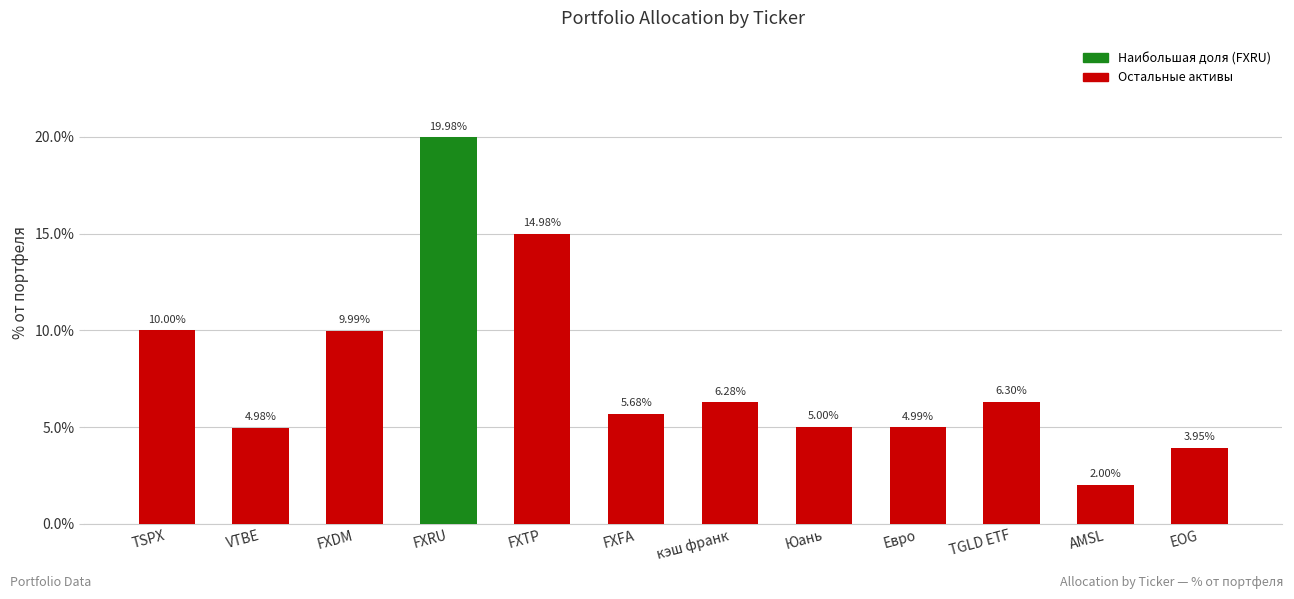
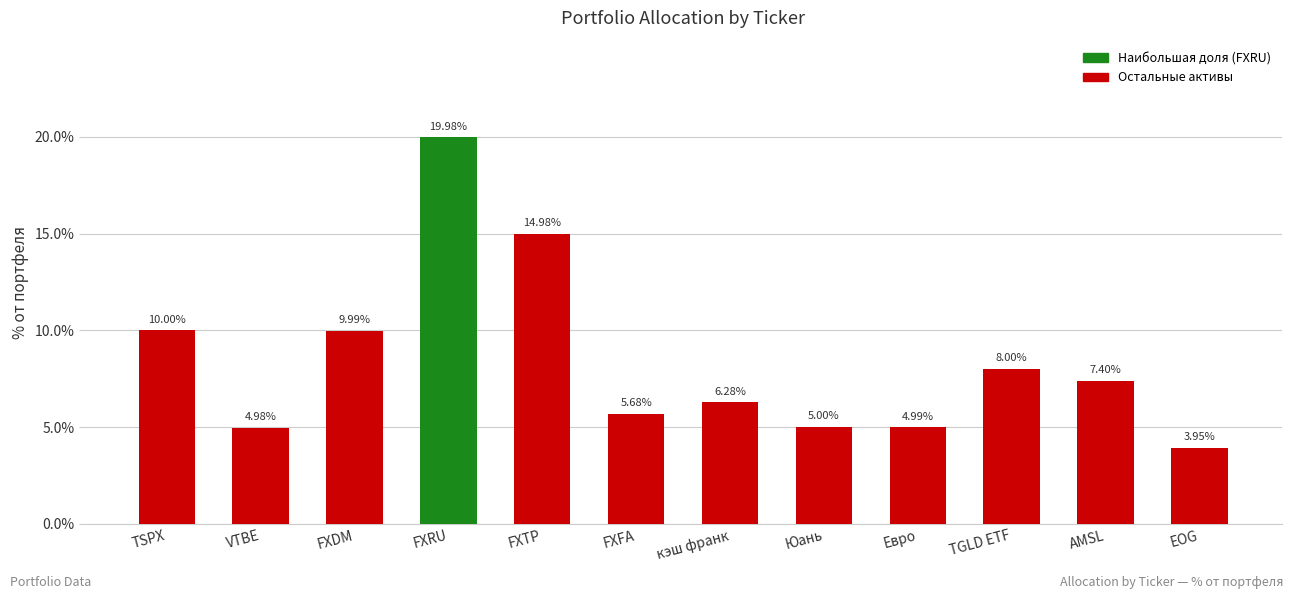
  {
    "TSPX": "10.00%",
    "VTBE": "4.98%",
    "FXDM": "9.99%",
    "FXRU": "19.98%",
    "FXTP": "14.98%",
    "FXFA": "5.68%",
    "кэш франк": "6.28%",
    "Юань": "5.00%",
    "Евро": "4.99%",
-   "TGLD ETF": "6.30%",
-   "AMSL": "2.00%",
+   "TGLD ETF": "8.00%",
+   "AMSL": "7.40%",
    "EOG": "3.95%"
  }
